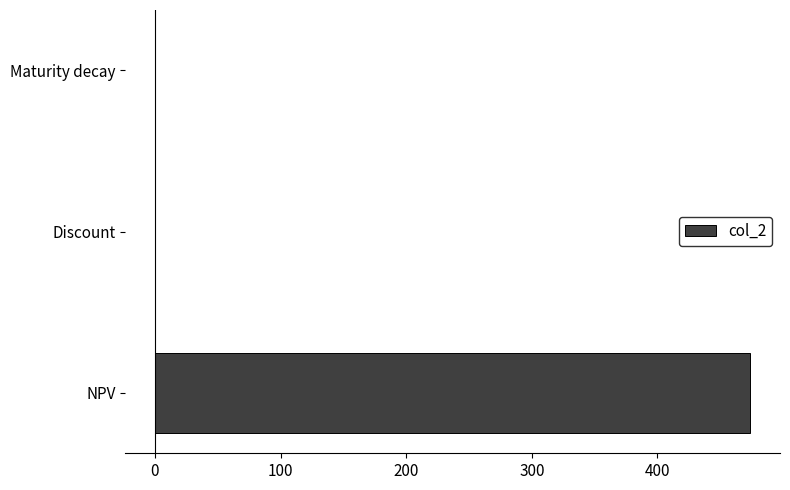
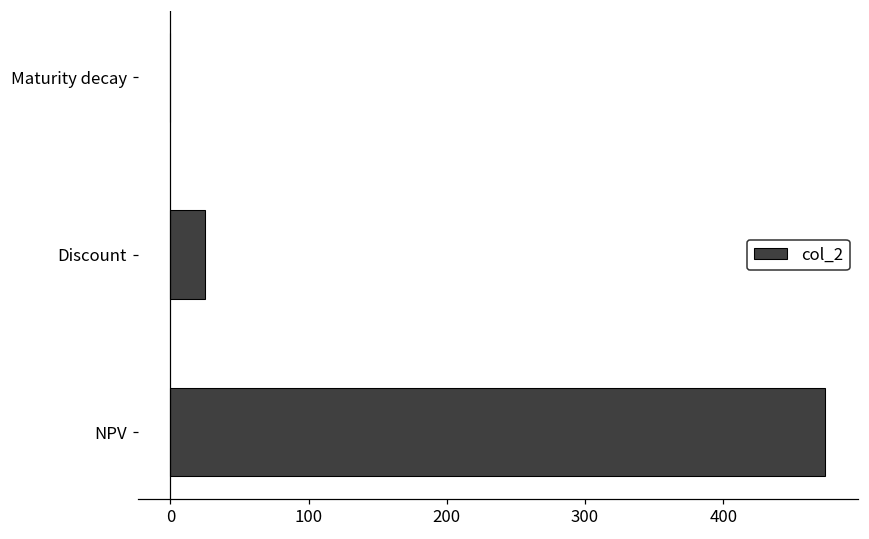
  {
-   "Discount": 0,
+   "Discount": 25,
    "NPV": 474
  }
